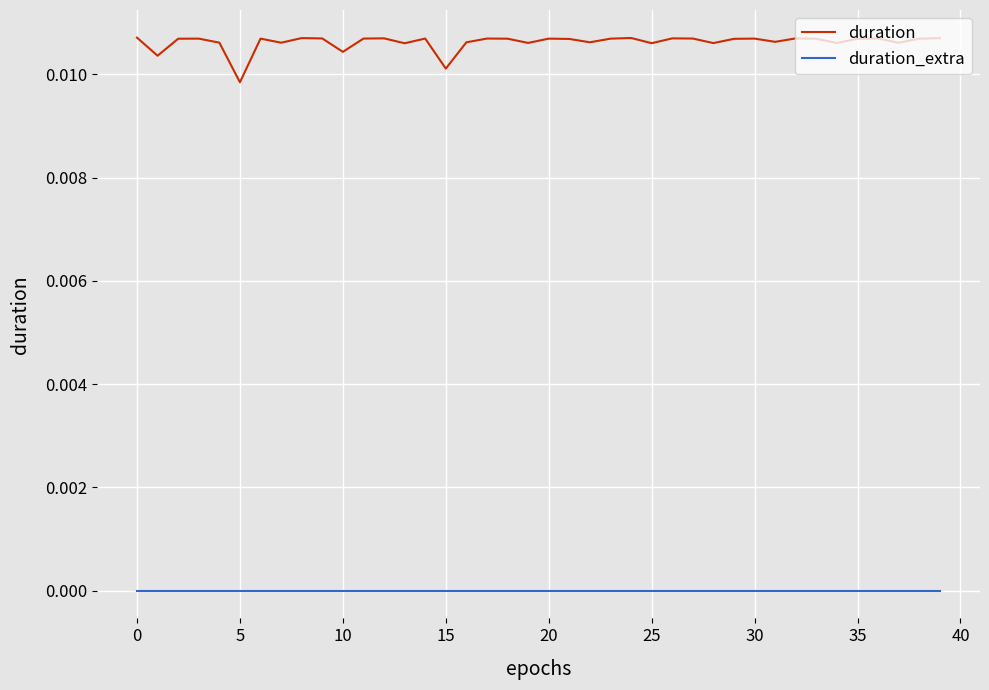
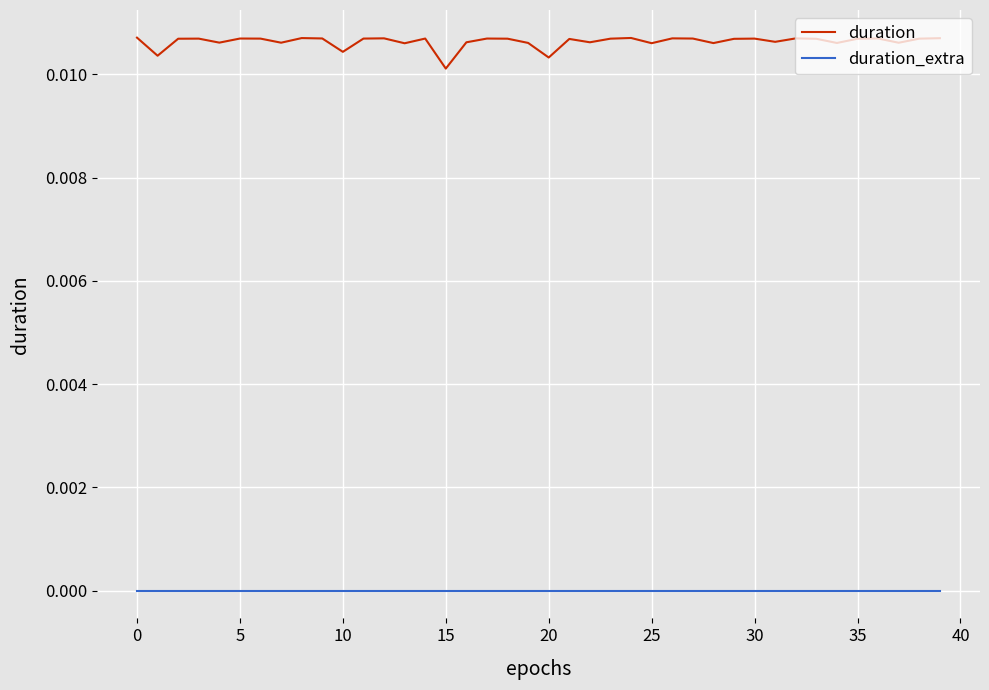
  {
    "duration": {
      "0": 0.0107,
-     "5": 0.0098,
+     "5": 0.0107,
      "10": 0.0104,
      "15": 0.0101,
-     "20": 0.0107,
+     "20": 0.0103,
      "25": 0.0106,
      "30": 0.0107
    },
    "duration_extra": {
      "0": 0.0000,
      "5": 0.0000,
      "10": 0.0000,
      "15": 0.0000,
      "20": 0.0000,
      "25": 0.0000,
      "30": 0.0000,
      "35": 0.0000
    }
  }
